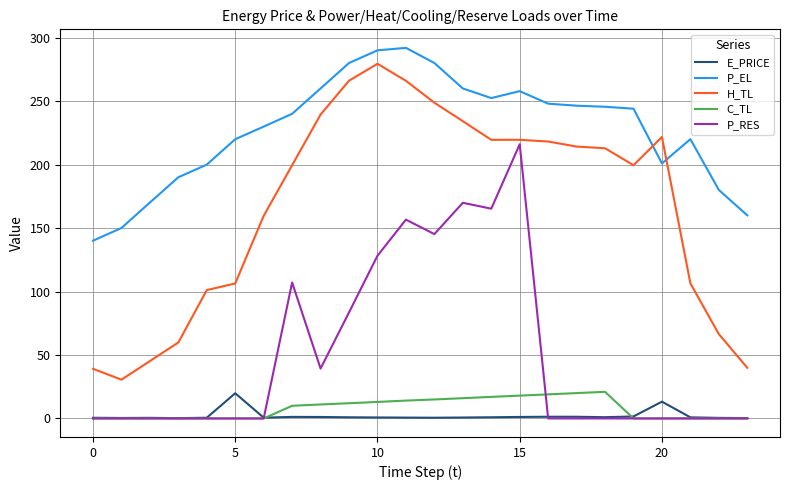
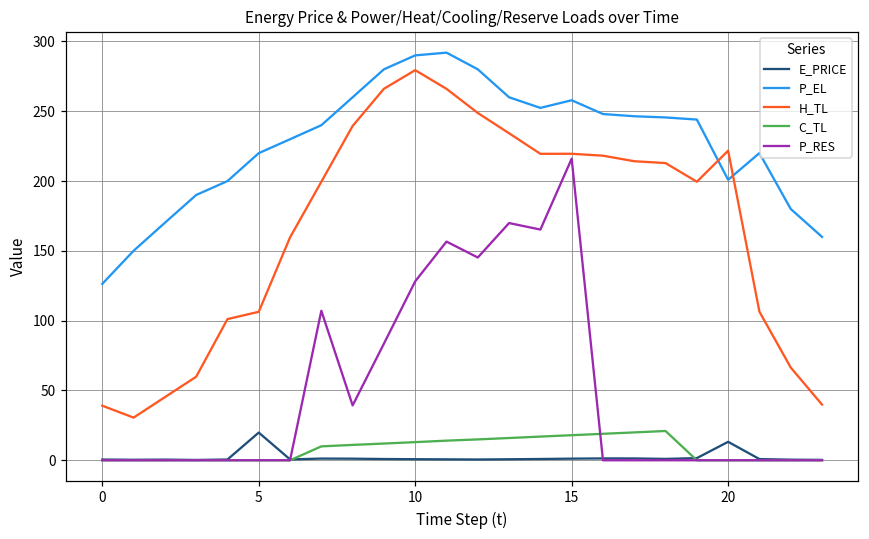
  {
    "E_PRICE": {
      "5": 20,
      "10": 1,
      "15": 1,
      "20": 13
    },
    "P_EL": {
-     "0": 140,
+     "0": 126,
      "5": 220,
      "10": 290,
      "15": 258,
      "20": 201
    },
    "H_TL": {
      "0": 39,
      "5": 106,
      "10": 279,
      "15": 220,
      "20": 222
    },
    "C_TL": {
      "10": 13,
      "15": 18
    },
    "P_RES": {
      "10": 128,
      "15": 216
    }
  }
